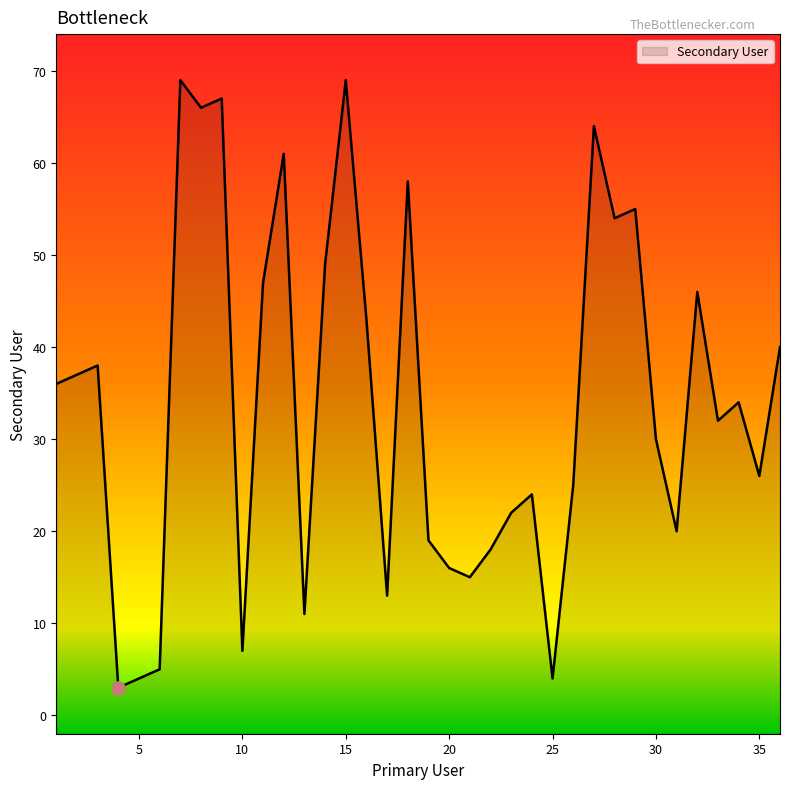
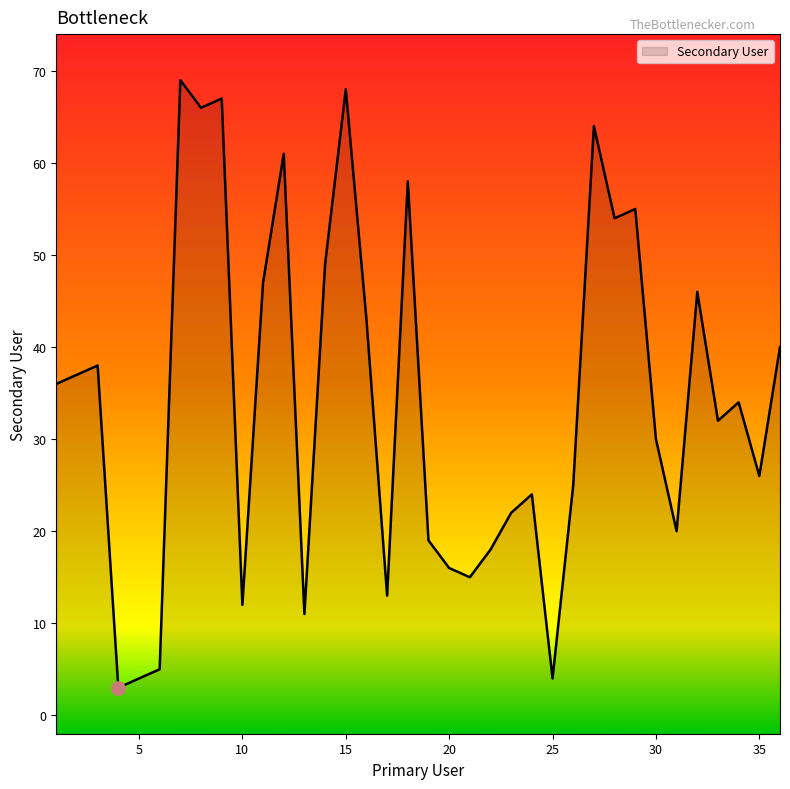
  {
    "Secondary User": {
      "5": 4,
-     "10": 7,
-     "15": 69,
+     "10": 12,
+     "15": 68,
      "20": 16,
      "25": 4,
      "30": 30,
      "35": 26
    }
  }
